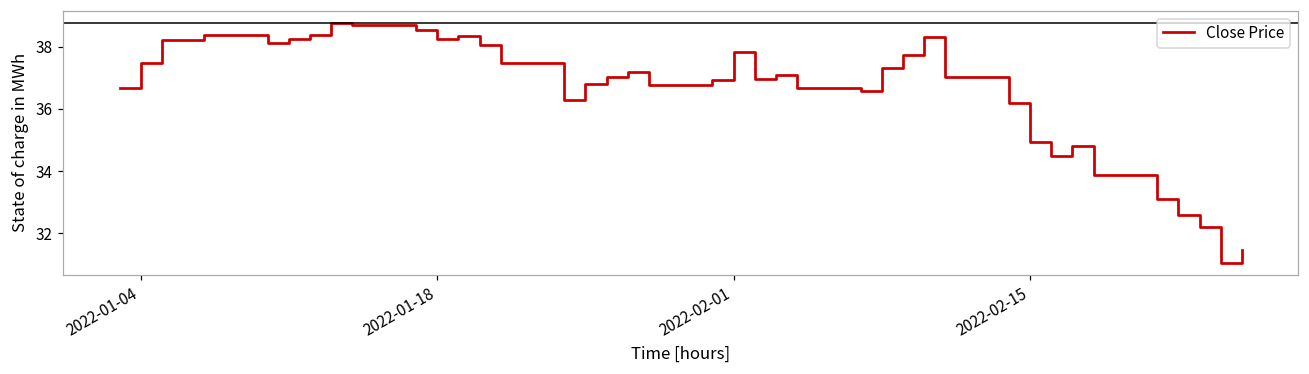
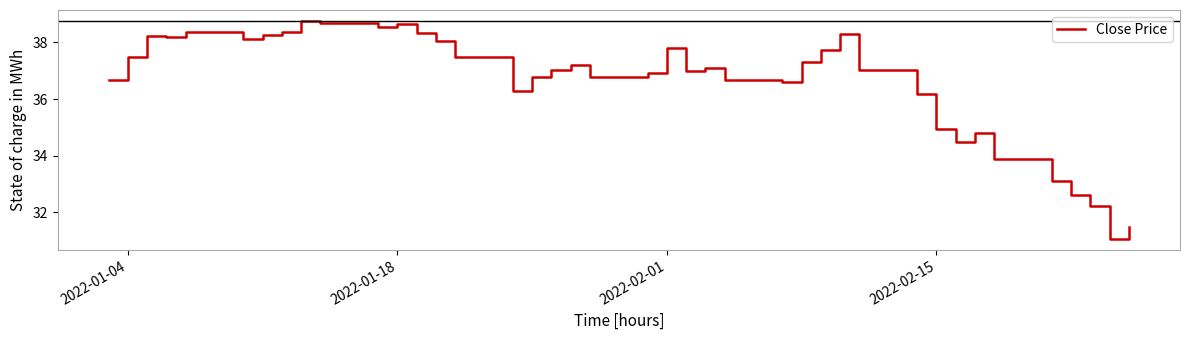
  {
    "2022-01-04": 37.5,
-   "2022-01-18": 38.3,
+   "2022-01-18": 38.7,
    "2022-02-01": 37.8,
    "2022-02-15": 34.9
  }
